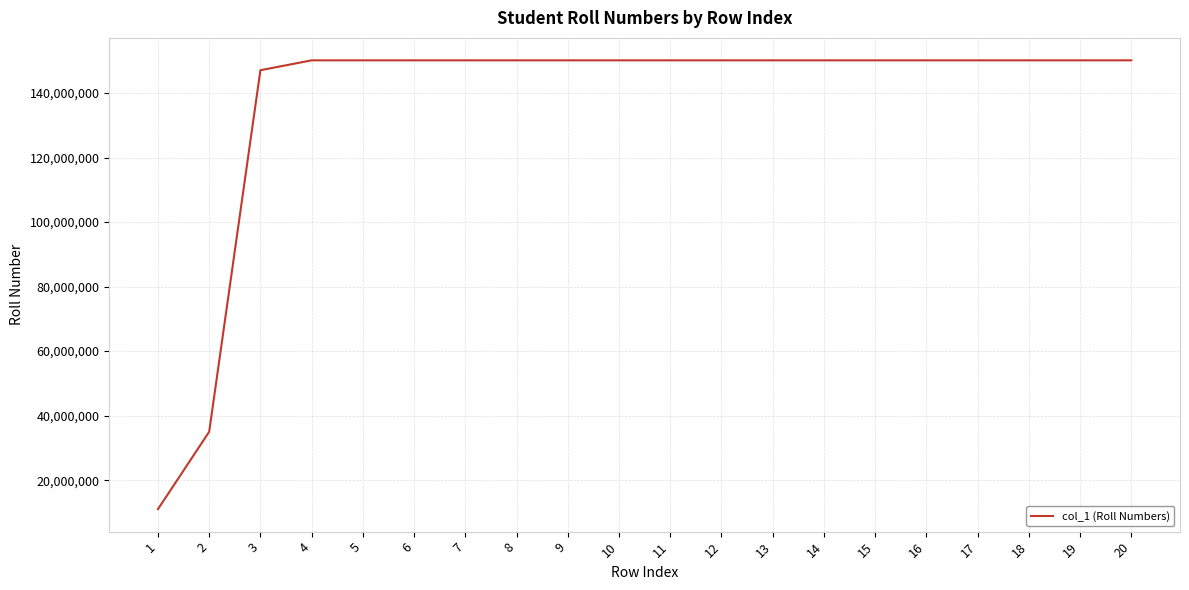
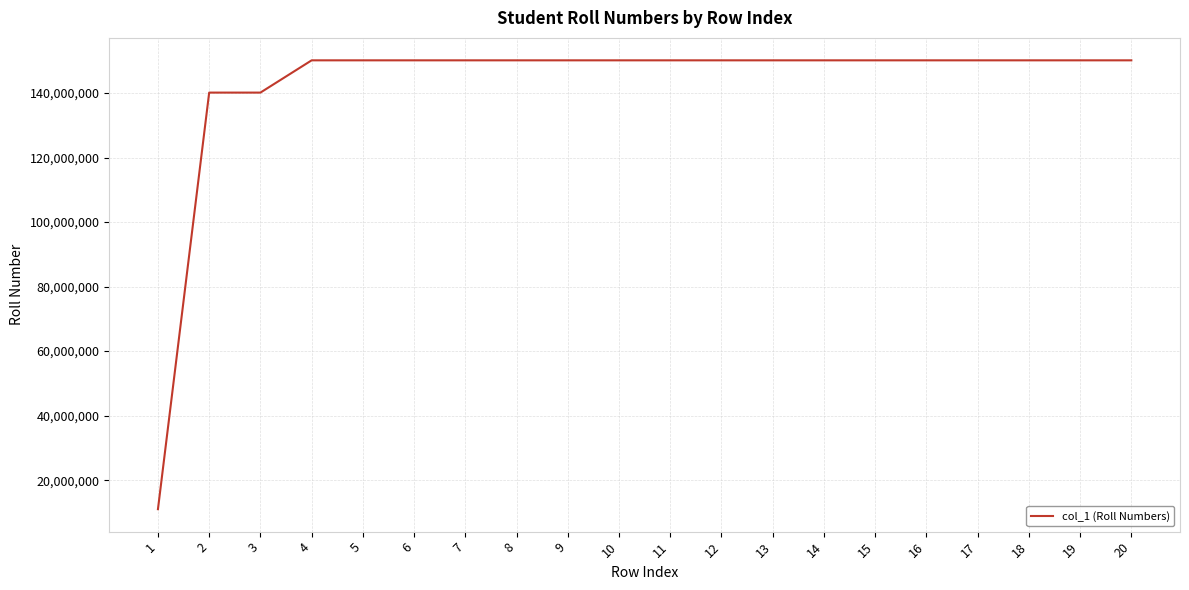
  {
    "1": "11,000,000",
-   "2": "35,000,000",
-   "3": "147,000,000",
+   "2": "140,000,000",
+   "3": "140,000,000",
    "4": "150,000,000",
    "5": "150,000,000",
    "6": "150,000,000",
    "7": "150,000,000",
    "8": "150,000,000",
    "9": "150,000,000",
    "10": "150,000,000",
    "11": "150,000,000",
    "12": "150,000,000",
    "13": "150,000,000",
    "14": "150,000,000",
    "15": "150,000,000",
    "16": "150,000,000",
    "17": "150,000,000",
    "18": "150,000,000",
    "19": "150,000,000",
    "20": "150,000,000"
  }
